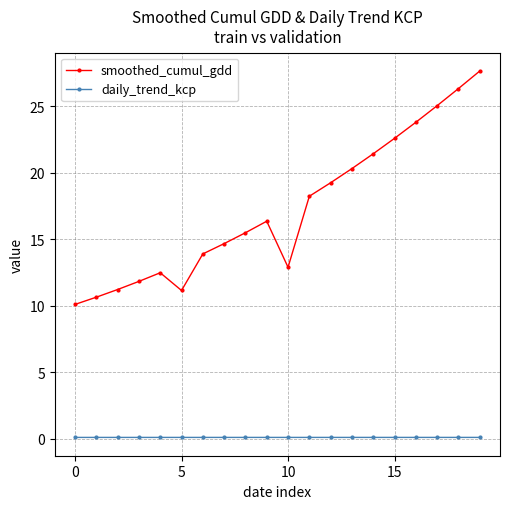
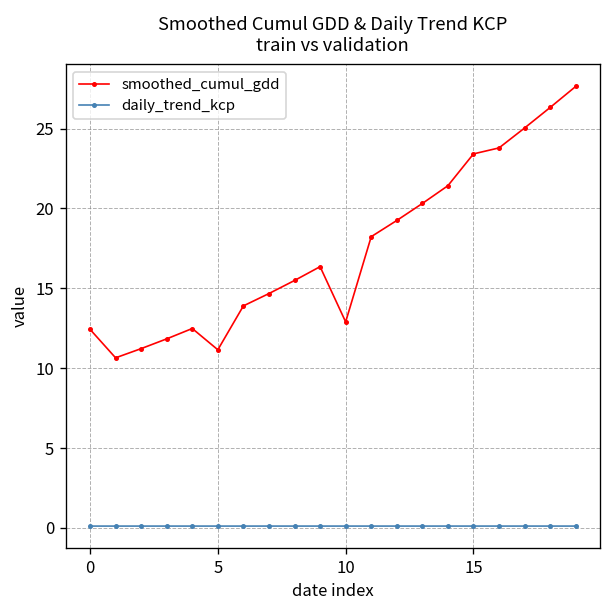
  {
    "smoothed_cumul_gdd": {
-     "0": 10.1,
+     "0": 12.4,
      "5": 11.2,
      "10": 12.9,
-     "15": 22.6
+     "15": 23.4
    },
    "daily_trend_kcp": {
      "0": 0.1,
      "5": 0.1,
      "10": 0.1,
      "15": 0.1
    }
  }
